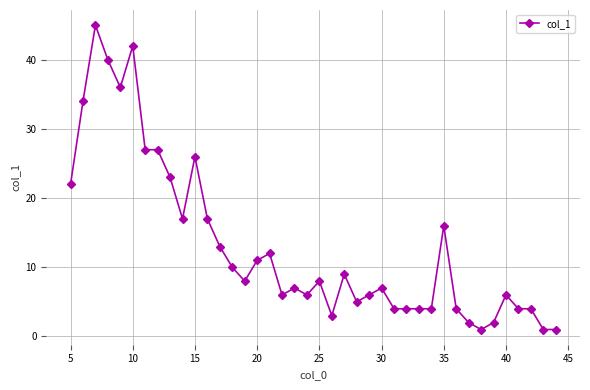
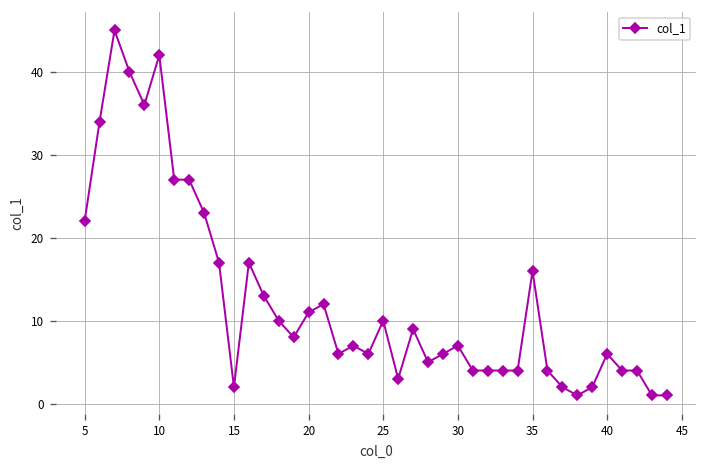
  {
    "5": 22,
    "10": 42,
-   "15": 26,
+   "15": 2,
    "20": 11,
-   "25": 8,
+   "25": 10,
    "30": 7,
    "35": 16,
    "40": 6
  }
